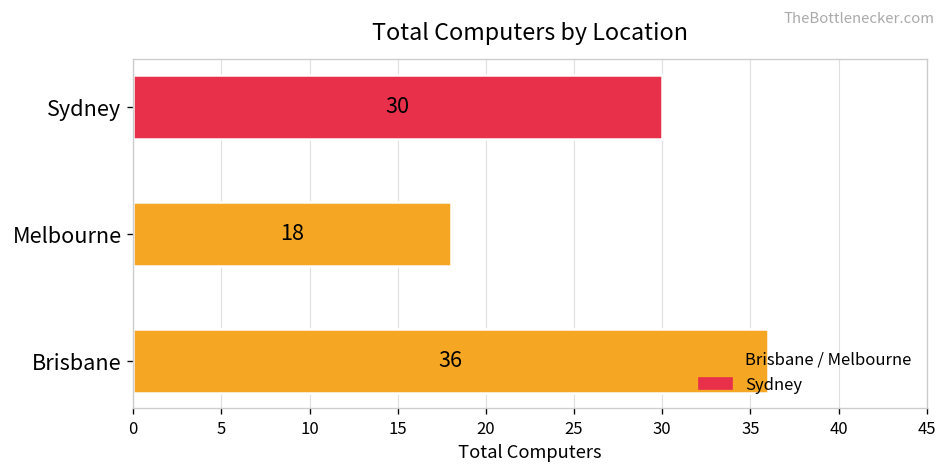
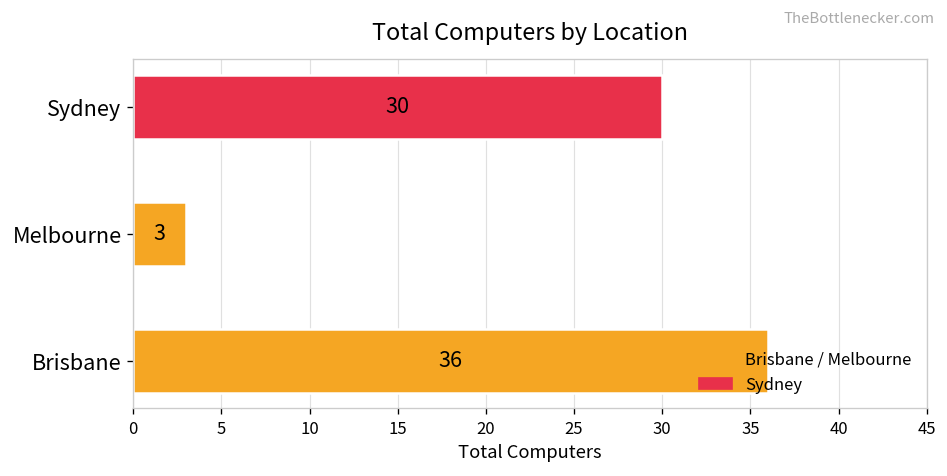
  {
    "Sydney": 30,
-   "Melbourne": 18,
+   "Melbourne": 3,
    "Brisbane": 36
  }
